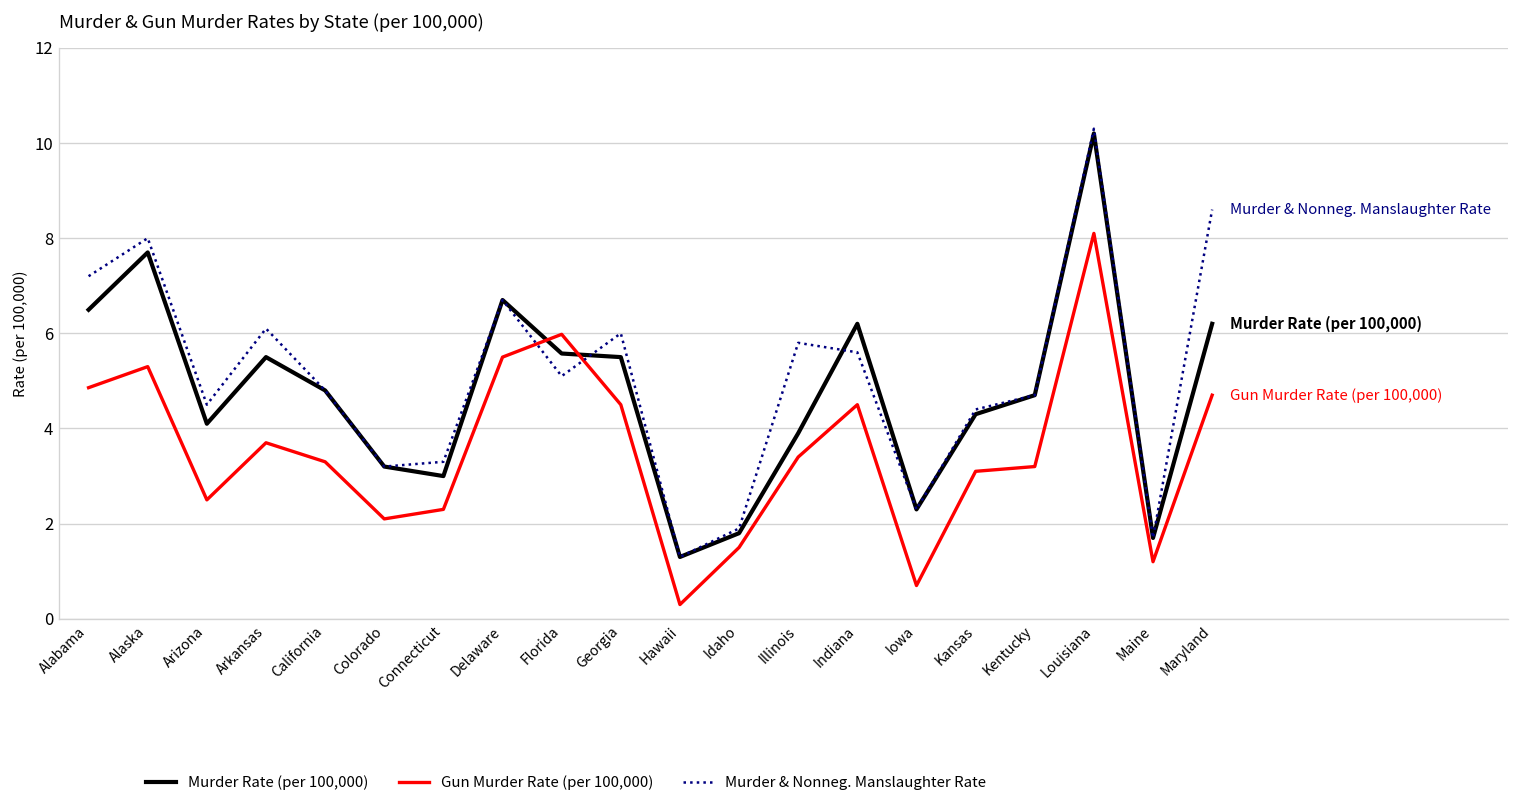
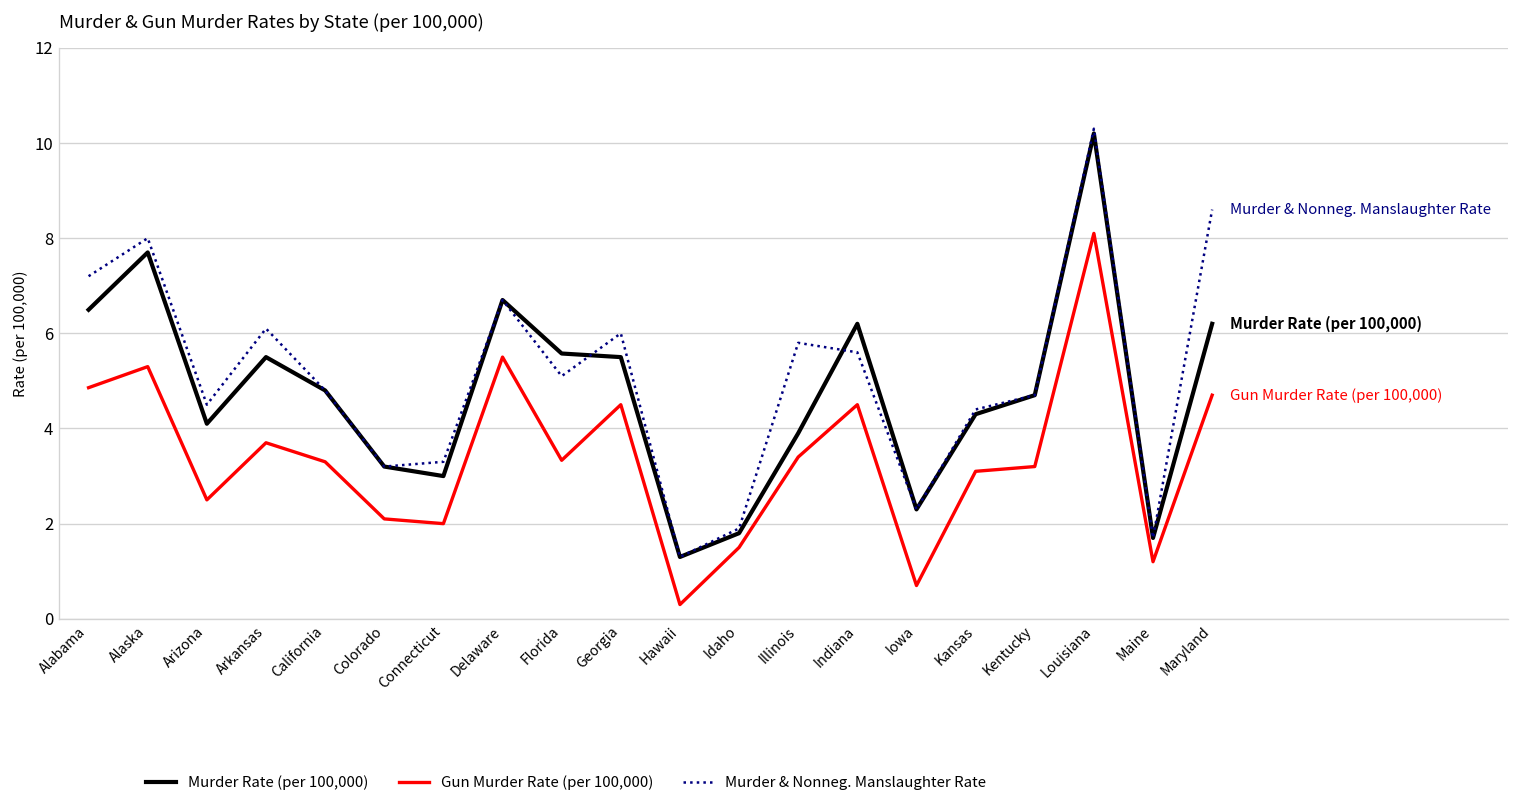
  {
    "Murder Rate (per 100,000)": {
      "Alabama": 6.5,
      "Alaska": 7.7,
      "Arizona": 4.1,
      "Arkansas": 5.5,
      "Connecticut": 3.0,
      "Florida": 5.6,
      "Georgia": 5.5,
      "Idaho": 1.8,
      "Illinois": 3.9,
      "Indiana": 6.2,
      "Kansas": 4.3,
      "Louisiana": 10.2
    },
    "Gun Murder Rate (per 100,000)": {
      "Alabama": 4.9,
      "Alaska": 5.3,
      "Arizona": 2.5,
      "Arkansas": 3.7,
      "California": 3.3,
      "Colorado": 2.1,
-     "Connecticut": 2.3,
+     "Connecticut": 2.0,
      "Delaware": 5.5,
-     "Florida": 6.0,
+     "Florida": 3.3,
      "Georgia": 4.5,
      "Hawaii": 0.3,
      "Idaho": 1.5,
      "Illinois": 3.4,
      "Indiana": 4.5,
      "Iowa": 0.7,
      "Kansas": 3.1,
      "Kentucky": 3.2,
      "Louisiana": 8.1,
      "Maine": 1.2
    },
    "Murder & Nonneg. Manslaughter Rate": {
      "Alabama": 7.2,
      "Alaska": 8.0,
      "Arizona": 4.5,
      "Arkansas": 6.1,
      "Connecticut": 3.3,
      "Florida": 5.1,
      "Georgia": 6.0,
      "Idaho": 1.9,
      "Illinois": 5.8,
      "Indiana": 5.6,
      "Kansas": 4.4,
      "Louisiana": 10.3,
      "Maryland": 8.6
    }
  }
